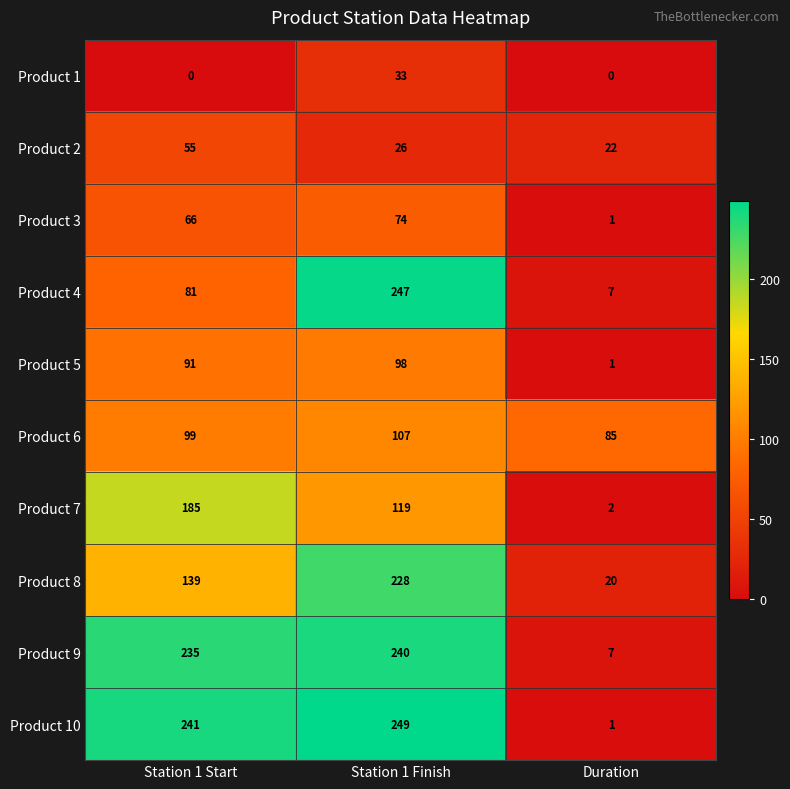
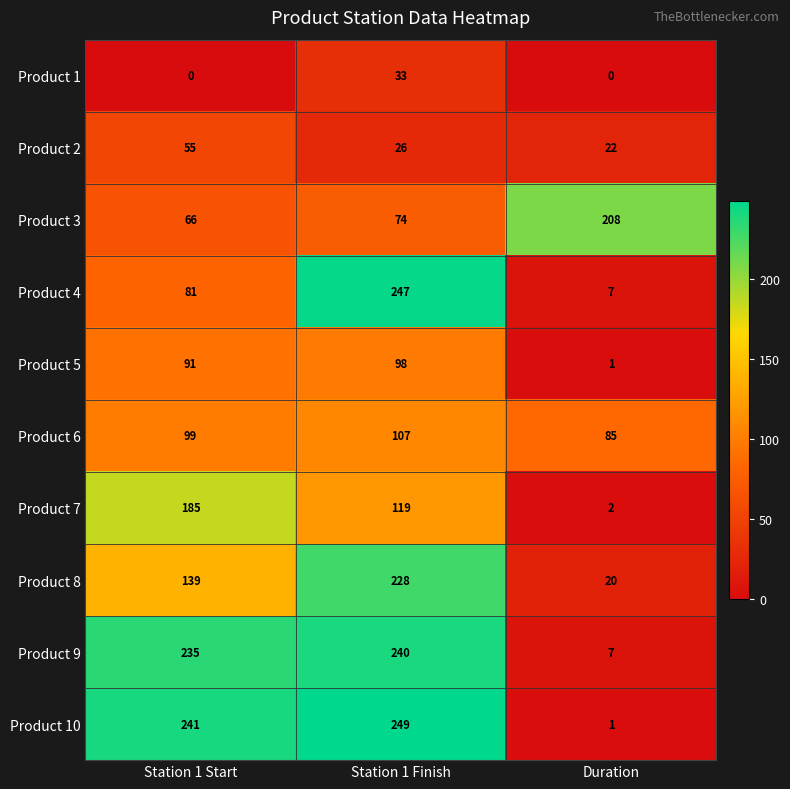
  {
    "Product 1": {
      "Station 1 Start": 0,
      "Station 1 Finish": 33,
      "Duration": 0
    },
    "Product 2": {
      "Station 1 Start": 55,
      "Station 1 Finish": 26,
      "Duration": 22
    },
    "Product 3": {
      "Station 1 Start": 66,
      "Station 1 Finish": 74,
-     "Duration": 1
+     "Duration": 208
    },
    "Product 4": {
      "Station 1 Start": 81,
      "Station 1 Finish": 247,
      "Duration": 7
    },
    "Product 5": {
      "Station 1 Start": 91,
      "Station 1 Finish": 98,
      "Duration": 1
    },
    "Product 6": {
      "Station 1 Start": 99,
      "Station 1 Finish": 107,
      "Duration": 85
    },
    "Product 7": {
      "Station 1 Start": 185,
      "Station 1 Finish": 119,
      "Duration": 2
    },
    "Product 8": {
      "Station 1 Start": 139,
      "Station 1 Finish": 228,
      "Duration": 20
    },
    "Product 9": {
      "Station 1 Start": 235,
      "Station 1 Finish": 240,
      "Duration": 7
    },
    "Product 10": {
      "Station 1 Start": 241,
      "Station 1 Finish": 249,
      "Duration": 1
    }
  }
